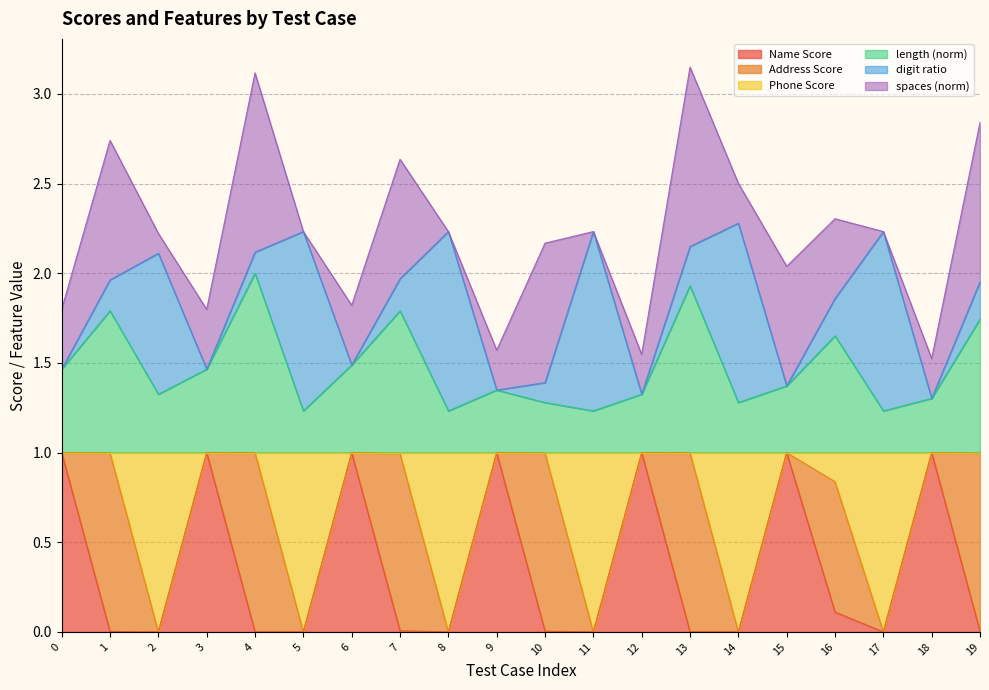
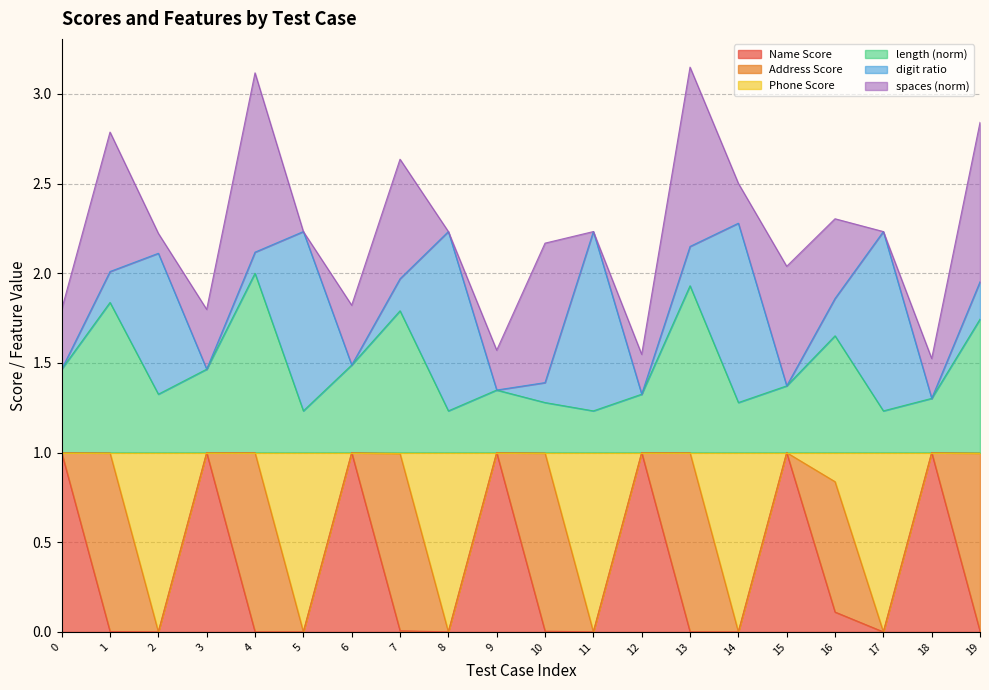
  {
    "Phone Score": {
      "2": 1.00,
      "5": 1.00,
      "8": 1.00,
      "11": 1.00,
      "14": 1.00,
      "16": 1.00,
      "17": 1.00
    },
    "length (norm)": {
-     "1": 1.79,
+     "1": 1.84,
      "2": 1.33,
      "4": 2.00,
      "5": 1.23,
      "7": 1.79,
      "8": 1.23,
      "10": 1.28,
      "11": 1.23,
      "13": 1.93,
      "14": 1.28,
      "16": 1.65,
      "17": 1.23,
      "19": 1.74
    },
    "digit ratio": {
      "1": 0.17,
      "2": 2.11,
      "4": 2.12,
      "7": 1.97,
      "10": 1.39,
      "13": 2.15,
      "14": 2.28,
      "16": 1.86,
      "19": 1.95
    },
    "spaces (norm)": {
      "0": 1.80,
      "1": 0.78,
      "2": 2.22,
      "3": 1.80,
      "4": 3.12,
      "6": 1.82,
      "7": 2.64,
      "9": 1.57,
      "10": 2.17,
      "12": 1.55,
      "13": 3.15,
      "14": 2.50,
      "15": 2.04,
      "16": 2.30,
      "18": 1.52,
      "19": 2.84
    }
  }
